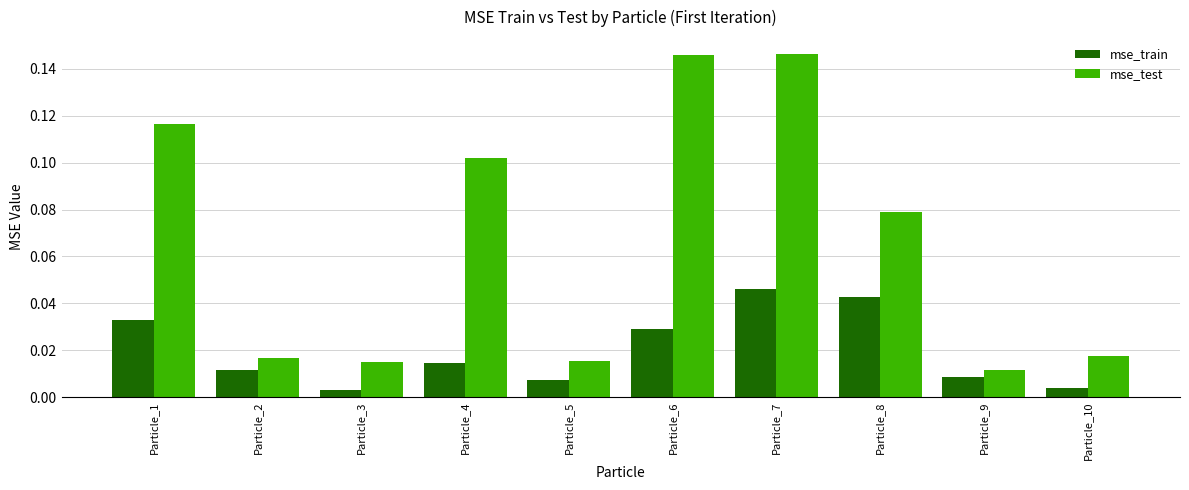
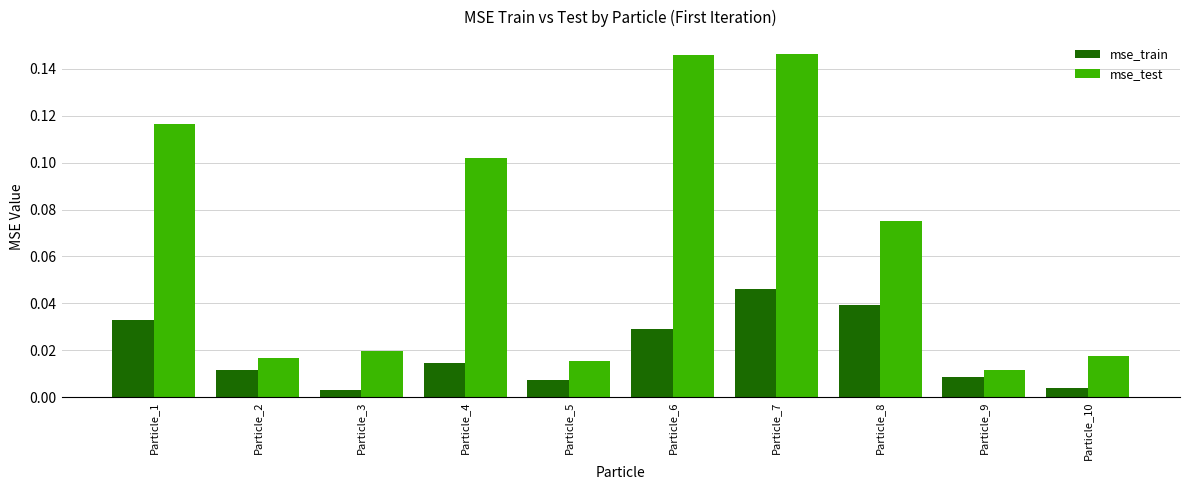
  {
    "mse_train": {
      "Particle_1": 0.033,
      "Particle_2": 0.011,
      "Particle_3": 0.003,
      "Particle_4": 0.014,
      "Particle_5": 0.007,
      "Particle_6": 0.029,
      "Particle_7": 0.046,
-     "Particle_8": 0.043,
+     "Particle_8": 0.039,
      "Particle_9": 0.008,
      "Particle_10": 0.004
    },
    "mse_test": {
      "Particle_1": 0.117,
      "Particle_2": 0.016,
-     "Particle_3": 0.015,
+     "Particle_3": 0.020,
      "Particle_4": 0.102,
      "Particle_5": 0.015,
      "Particle_6": 0.146,
      "Particle_7": 0.146,
-     "Particle_8": 0.079,
+     "Particle_8": 0.075,
      "Particle_9": 0.011,
      "Particle_10": 0.018
    }
  }
